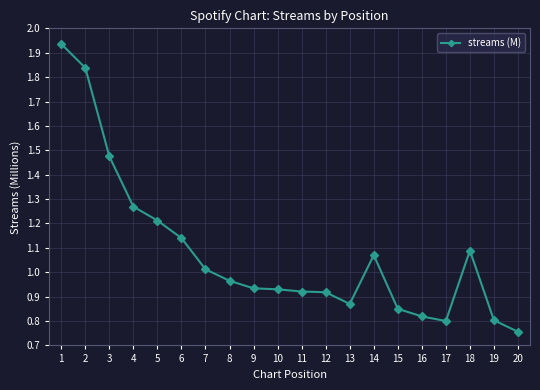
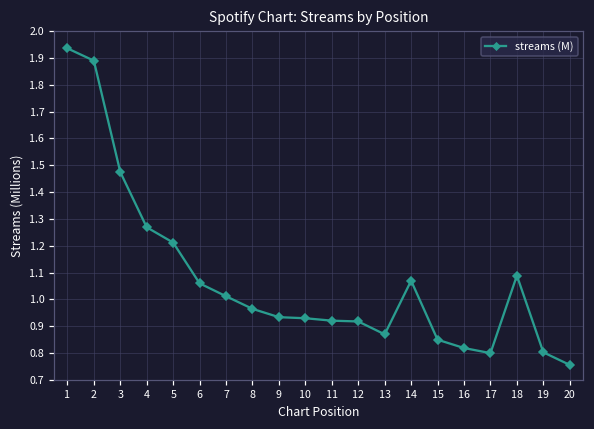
  {
    "1": 1.94,
-   "2": 1.84,
+   "2": 1.89,
    "3": 1.48,
    "4": 1.27,
    "5": 1.21,
-   "6": 1.14,
+   "6": 1.06,
    "7": 1.01,
    "8": 0.97,
    "9": 0.93,
    "10": 0.93,
    "11": 0.92,
    "12": 0.92,
    "13": 0.87,
    "14": 1.07,
    "15": 0.85,
    "16": 0.82,
    "17": 0.80,
    "18": 1.09,
    "19": 0.80,
    "20": 0.76
  }
